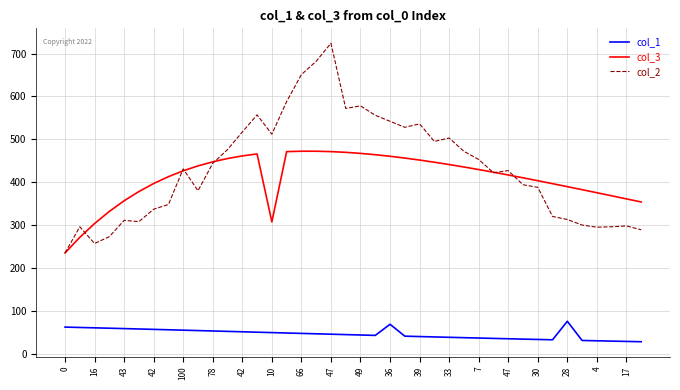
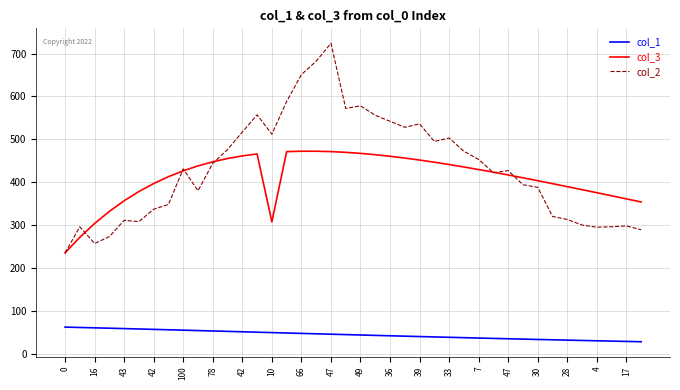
  {
    "col_1": {
      "0": 60,
      "16": 60,
      "43": 60,
      "100": 50,
      "78": 50,
      "10": 50,
      "66": 50,
      "49": 40,
-     "36": 70,
+     "36": 40,
      "30": 30,
-     "28": 80,
+     "28": 30,
      "4": 30
    },
    "col_3": {
      "16": 300,
      "43": 360,
      "10": 310,
      "66": 470,
      "49": 470,
      "36": 460,
      "30": 400,
      "28": 390,
      "4": 380
    },
    "col_2": {
      "16": 260,
      "43": 310,
      "10": 510,
      "66": 650,
      "49": 580,
      "36": 540,
      "30": 390,
      "28": 310,
      "4": 300
    }
  }
